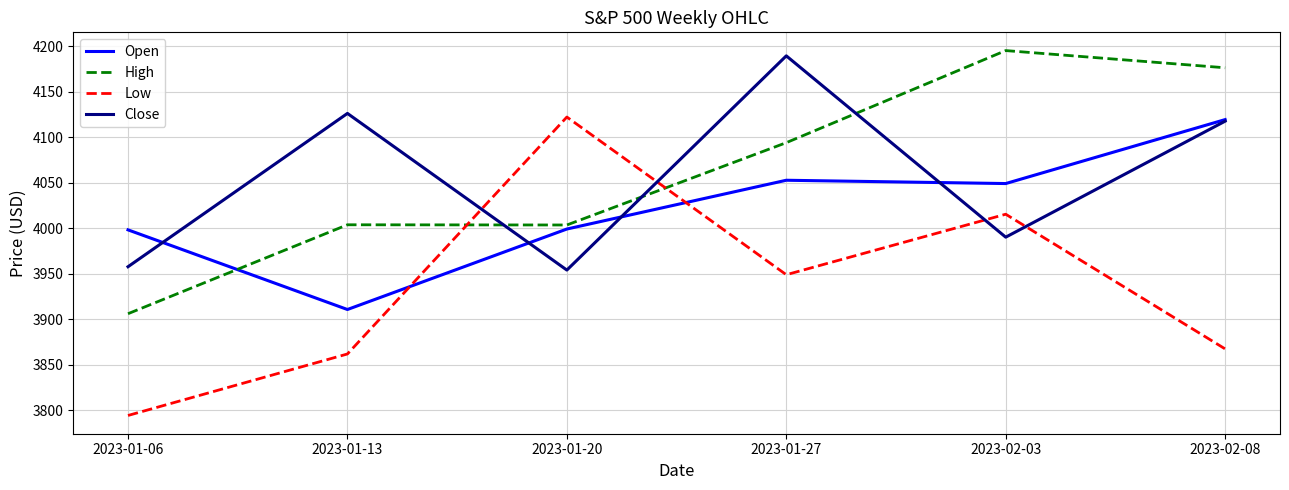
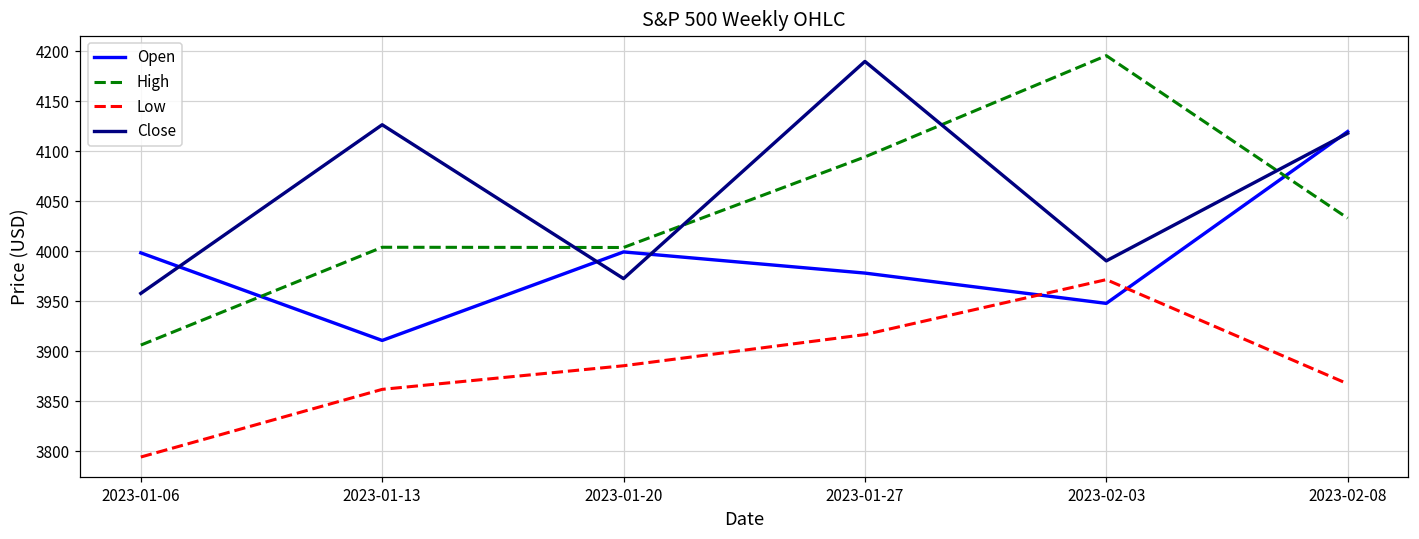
  {
    "Open": {
      "2023-01-06": 4000,
      "2023-01-13": 3910,
      "2023-01-20": 4000,
-     "2023-01-27": 4050,
-     "2023-02-03": 4050
+     "2023-01-27": 3980,
+     "2023-02-03": 3950
    },
    "High": {
      "2023-01-06": 3910,
      "2023-01-13": 4000,
      "2023-01-20": 4000,
      "2023-01-27": 4090,
      "2023-02-03": 4200,
-     "2023-02-08": 4180
+     "2023-02-08": 4030
    },
    "Low": {
      "2023-01-06": 3790,
      "2023-01-13": 3860,
-     "2023-01-20": 4120,
-     "2023-01-27": 3950,
-     "2023-02-03": 4020,
+     "2023-01-20": 3890,
+     "2023-01-27": 3920,
+     "2023-02-03": 3970,
      "2023-02-08": 3870
    },
    "Close": {
      "2023-01-06": 3960,
      "2023-01-13": 4130,
-     "2023-01-20": 3950,
+     "2023-01-20": 3970,
      "2023-01-27": 4190,
      "2023-02-03": 3990
    }
  }
